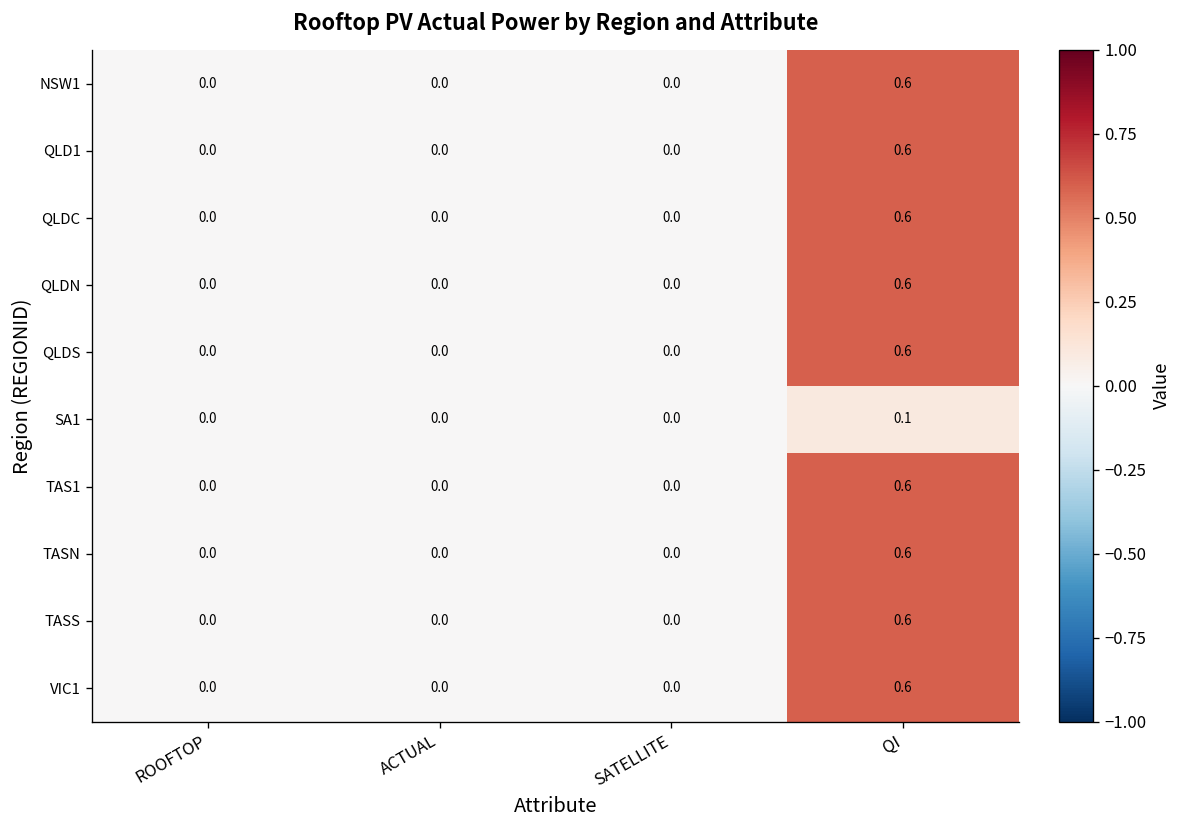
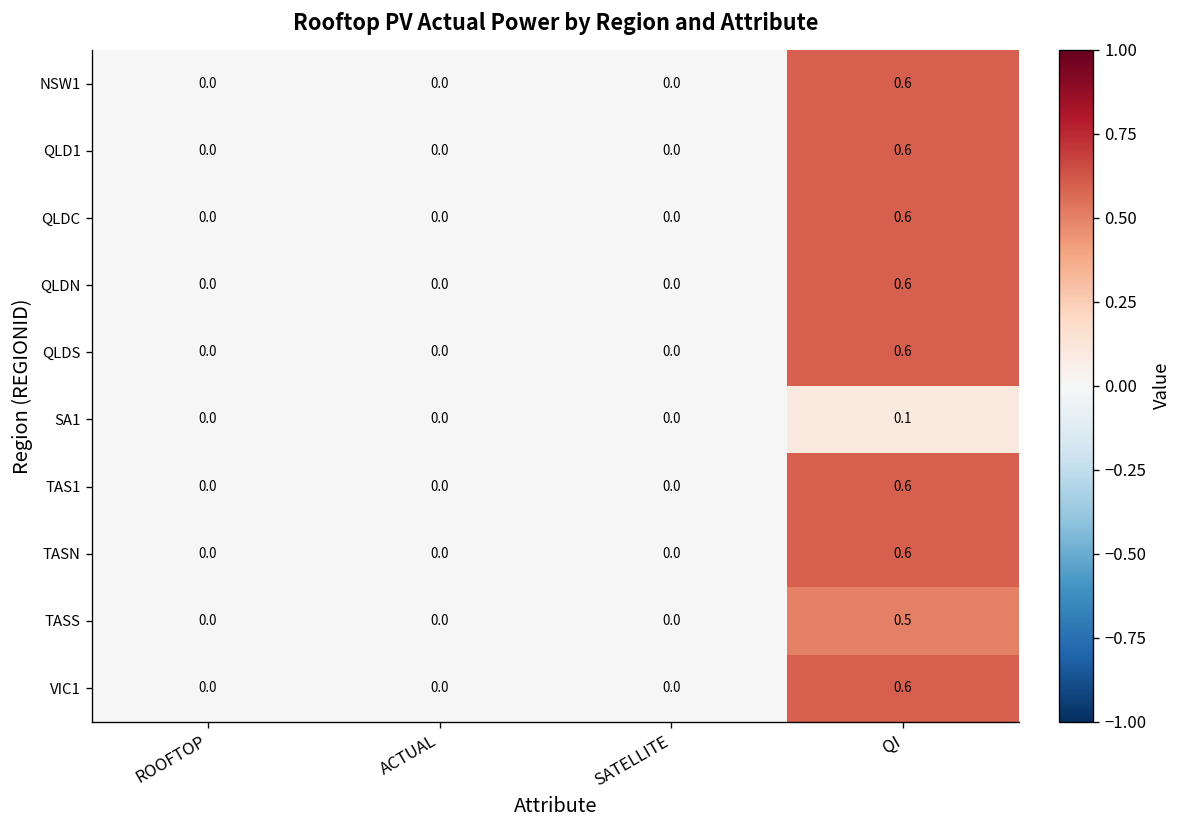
  {
    "NSW1": {
      "ROOFTOP": 0.0,
      "ACTUAL": 0.0,
      "SATELLITE": 0.0,
      "QI": 0.6
    },
    "QLD1": {
      "ROOFTOP": 0.0,
      "ACTUAL": 0.0,
      "SATELLITE": 0.0,
      "QI": 0.6
    },
    "QLDC": {
      "ROOFTOP": 0.0,
      "ACTUAL": 0.0,
      "SATELLITE": 0.0,
      "QI": 0.6
    },
    "QLDN": {
      "ROOFTOP": 0.0,
      "ACTUAL": 0.0,
      "SATELLITE": 0.0,
      "QI": 0.6
    },
    "QLDS": {
      "ROOFTOP": 0.0,
      "ACTUAL": 0.0,
      "SATELLITE": 0.0,
      "QI": 0.6
    },
    "SA1": {
      "ROOFTOP": 0.0,
      "ACTUAL": 0.0,
      "SATELLITE": 0.0,
      "QI": 0.1
    },
    "TAS1": {
      "ROOFTOP": 0.0,
      "ACTUAL": 0.0,
      "SATELLITE": 0.0,
      "QI": 0.6
    },
    "TASN": {
      "ROOFTOP": 0.0,
      "ACTUAL": 0.0,
      "SATELLITE": 0.0,
      "QI": 0.6
    },
    "TASS": {
      "ROOFTOP": 0.0,
      "ACTUAL": 0.0,
      "SATELLITE": 0.0,
-     "QI": 0.6
+     "QI": 0.5
    },
    "VIC1": {
      "ROOFTOP": 0.0,
      "ACTUAL": 0.0,
      "SATELLITE": 0.0,
      "QI": 0.6
    }
  }
